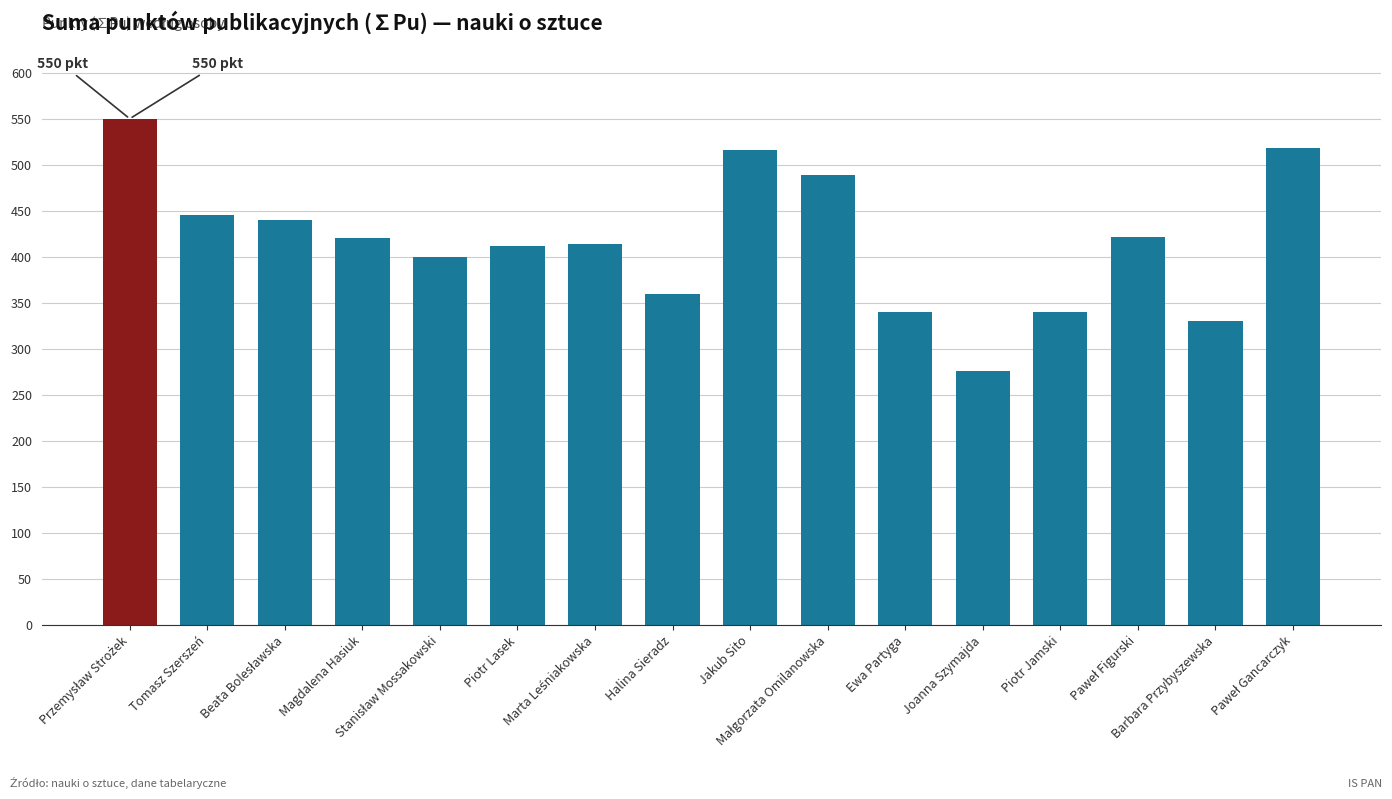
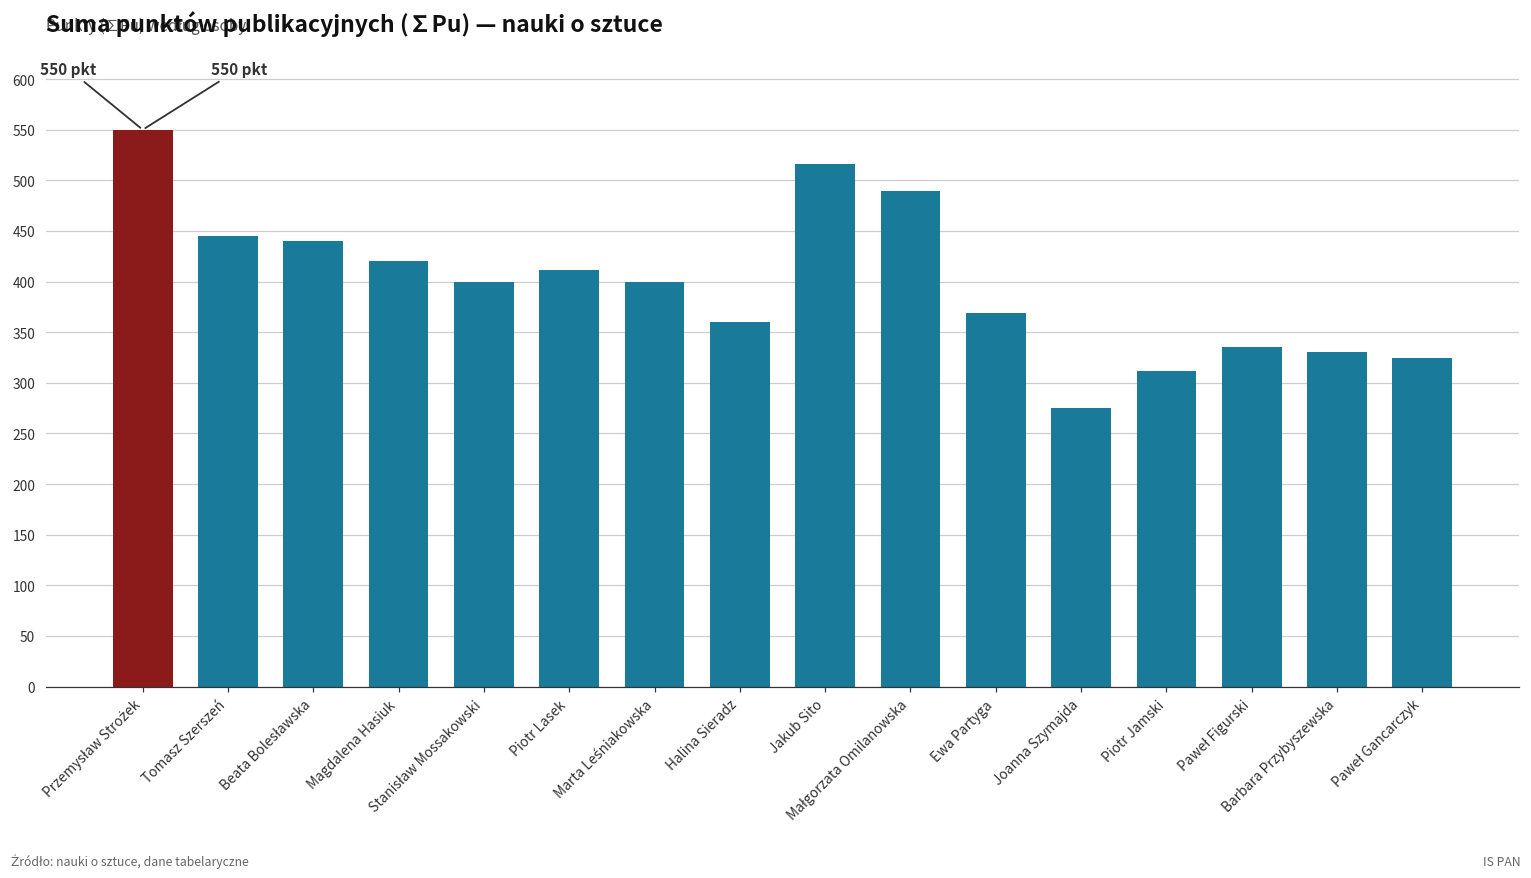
  {
    "Tomasz Szerszeń": 450,
    "Beata Bolesławska": 440,
    "Magdalena Hasiuk": 420,
    "Stanisław Mossakowski": 400,
    "Piotr Lasek": 410,
-   "Marta Leśniakowska": 410,
+   "Marta Leśniakowska": 400,
    "Halina Sieradz": 360,
    "Jakub Sito": 520,
    "Małgorzata Omilanowska": 490,
-   "Ewa Partyga": 340,
+   "Ewa Partyga": 370,
    "Joanna Szymajda": 280,
-   "Piotr Jamski": 340,
-   "Paweł Figurski": 420,
+   "Piotr Jamski": 310,
+   "Paweł Figurski": 330,
    "Barbara Przybyszewska": 330,
-   "Paweł Gancarczyk": 520
+   "Paweł Gancarczyk": 330
  }
